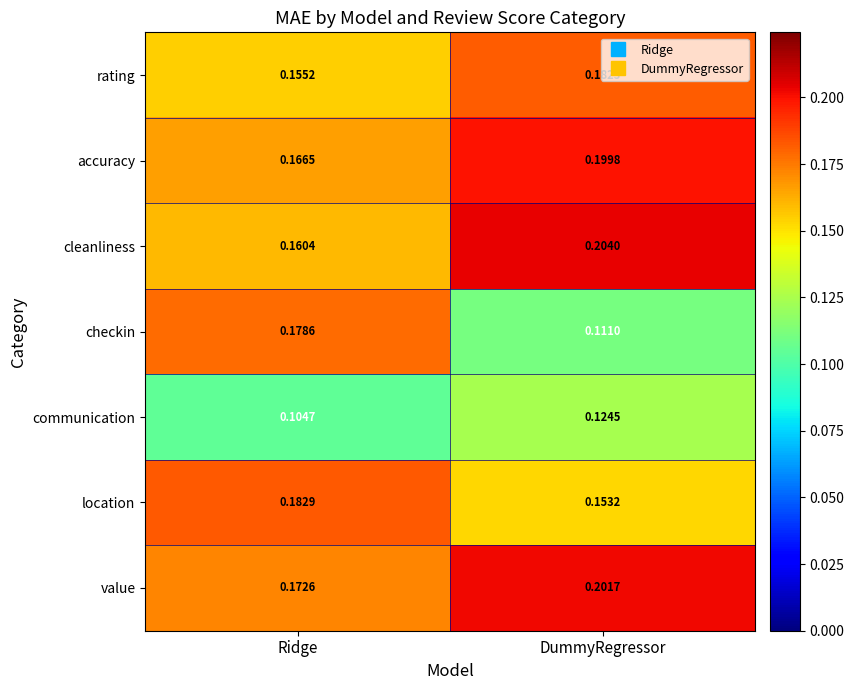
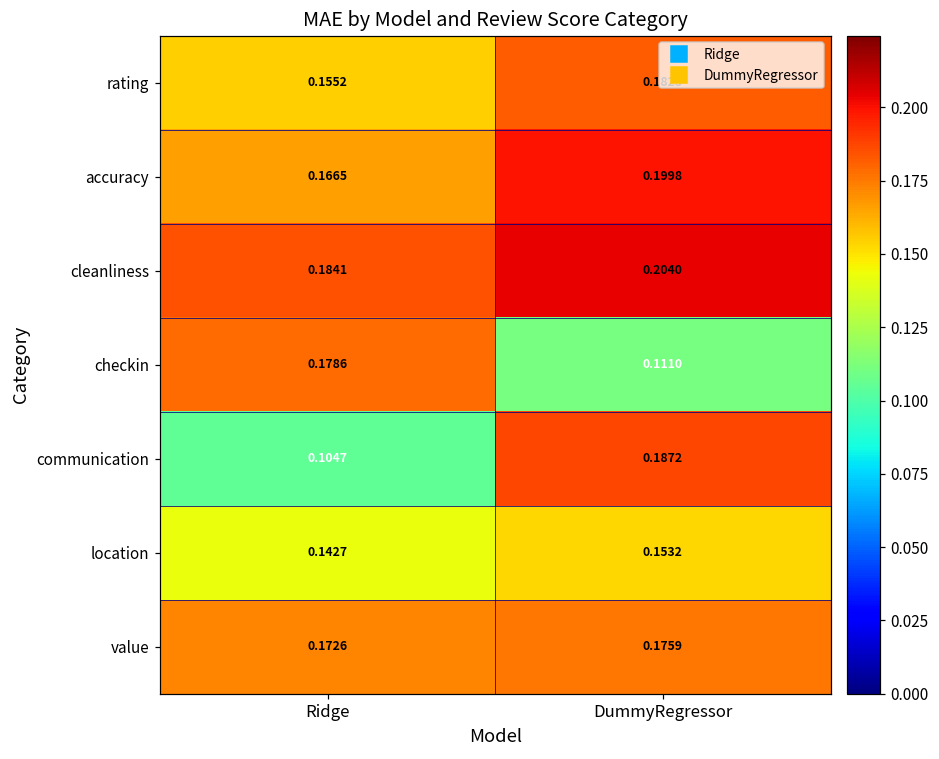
  {
    "rating": {
      "Ridge": 0.1552
    },
    "accuracy": {
      "Ridge": 0.1665,
      "DummyRegressor": 0.1998
    },
    "cleanliness": {
-     "Ridge": 0.1604,
+     "Ridge": 0.1841,
      "DummyRegressor": 0.2040
    },
    "checkin": {
      "Ridge": 0.1786,
      "DummyRegressor": 0.1110
    },
    "communication": {
      "Ridge": 0.1047,
-     "DummyRegressor": 0.1245
+     "DummyRegressor": 0.1872
    },
    "location": {
-     "Ridge": 0.1829,
+     "Ridge": 0.1427,
      "DummyRegressor": 0.1532
    },
    "value": {
      "Ridge": 0.1726,
-     "DummyRegressor": 0.2017
+     "DummyRegressor": 0.1759
    }
  }
